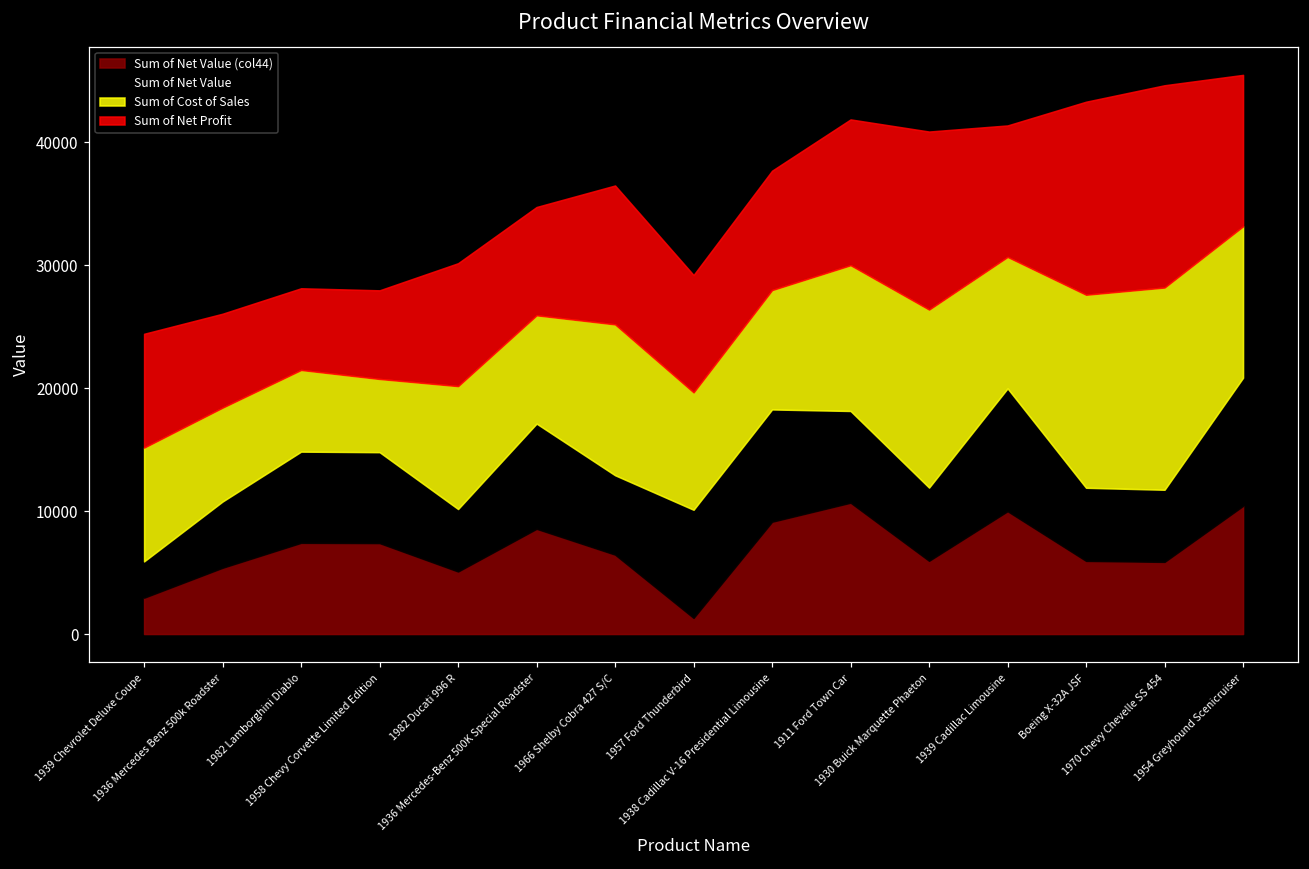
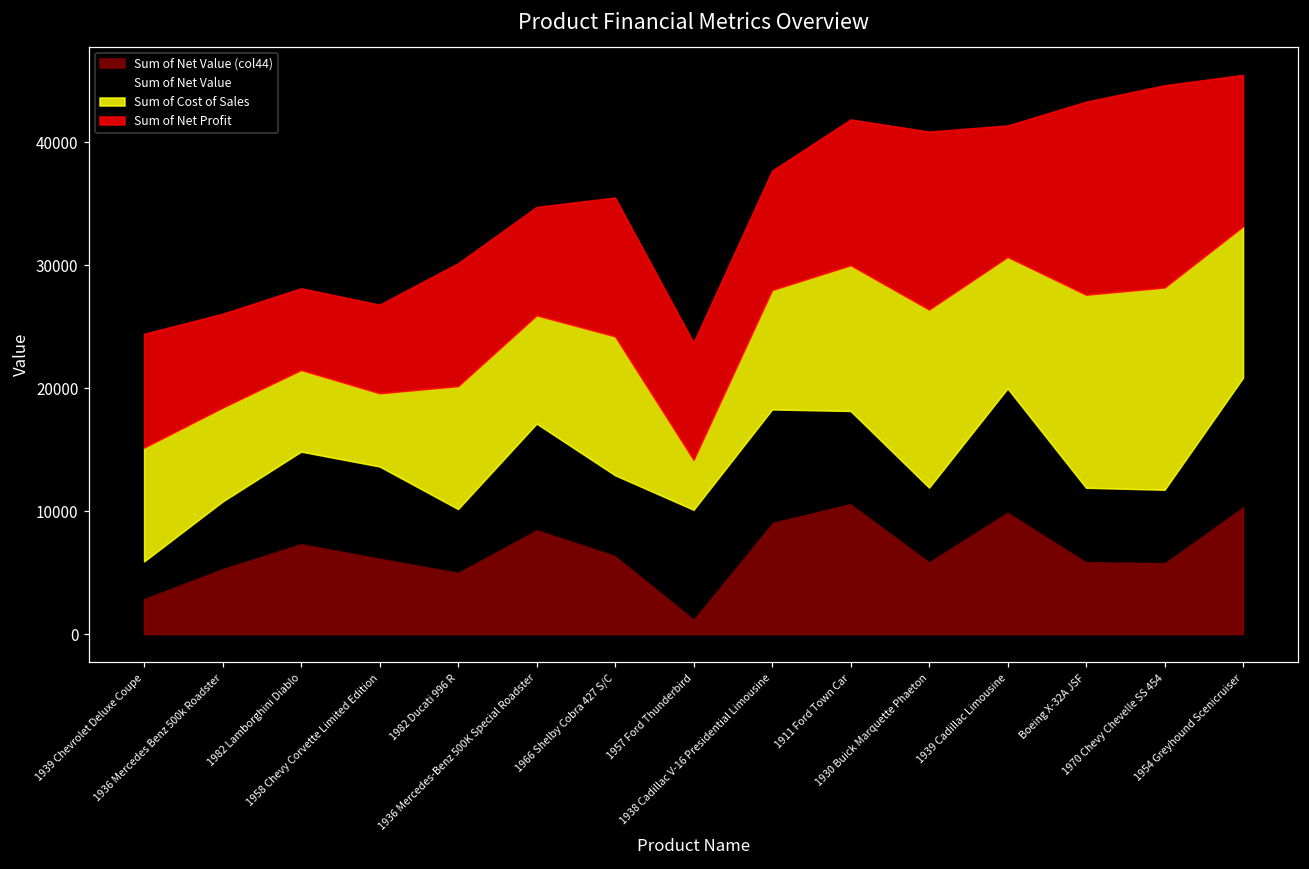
  {
    "Sum of Net Value (col44)": {
-     "1958 Chevy Corvette Limited Edition": 7400
+     "1958 Chevy Corvette Limited Edition": 6200
    },
    "Sum of Net Value": {
      "1939 Chevrolet Deluxe Coupe": 3000,
      "1936 Mercedes Benz 500k Roadster": 5400,
      "1982 Lamborghini Diablo": 7400,
      "1958 Chevy Corvette Limited Edition": 7400,
      "1982 Ducati 996 R": 5100,
      "1936 Mercedes-Benz 500K Special Roadster": 8600,
      "1966 Shelby Cobra 427 S/C": 6500,
      "1957 Ford Thunderbird": 8800,
      "1938 Cadillac V-16 Presidential Limousine": 9100,
      "1911 Ford Town Car": 7500,
      "1930 Buick Marquette Phaeton": 6000,
      "1939 Cadillac Limousine": 10000,
      "Boeing X-32A JSF": 5900,
      "1970 Chevy Chevelle SS 454": 5900,
      "1954 Greyhound Scenicruiser": 10400
    },
    "Sum of Cost of Sales": {
      "1939 Chevrolet Deluxe Coupe": 9300,
      "1936 Mercedes Benz 500k Roadster": 7600,
      "1982 Lamborghini Diablo": 6600,
      "1958 Chevy Corvette Limited Edition": 6000,
      "1982 Ducati 996 R": 10000,
      "1936 Mercedes-Benz 500K Special Roadster": 8800,
-     "1966 Shelby Cobra 427 S/C": 12300,
-     "1957 Ford Thunderbird": 9500,
+     "1966 Shelby Cobra 427 S/C": 11300,
+     "1957 Ford Thunderbird": 4100,
      "1938 Cadillac V-16 Presidential Limousine": 9700,
      "1911 Ford Town Car": 11900,
      "1930 Buick Marquette Phaeton": 14500,
      "1939 Cadillac Limousine": 10700,
      "Boeing X-32A JSF": 15700,
      "1970 Chevy Chevelle SS 454": 16400,
      "1954 Greyhound Scenicruiser": 12300
    },
    "Sum of Net Profit": {
      "1939 Chevrolet Deluxe Coupe": 9300,
      "1936 Mercedes Benz 500k Roadster": 7600,
      "1982 Lamborghini Diablo": 6600,
      "1958 Chevy Corvette Limited Edition": 7200,
      "1982 Ducati 996 R": 10000,
      "1936 Mercedes-Benz 500K Special Roadster": 8800,
      "1966 Shelby Cobra 427 S/C": 11300,
      "1957 Ford Thunderbird": 9500,
      "1938 Cadillac V-16 Presidential Limousine": 9700,
      "1911 Ford Town Car": 11900,
      "1930 Buick Marquette Phaeton": 14500,
      "1939 Cadillac Limousine": 10700,
      "Boeing X-32A JSF": 15700,
      "1970 Chevy Chevelle SS 454": 16400,
      "1954 Greyhound Scenicruiser": 12300
    }
  }
